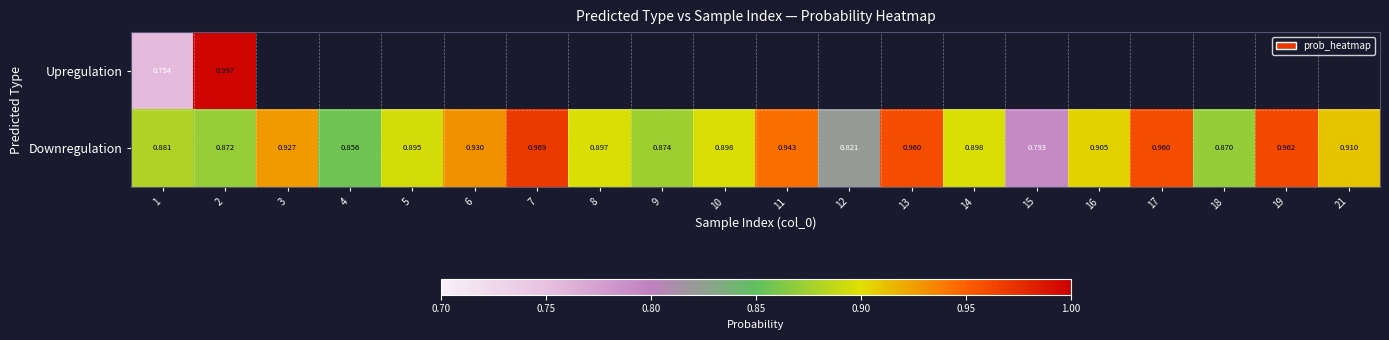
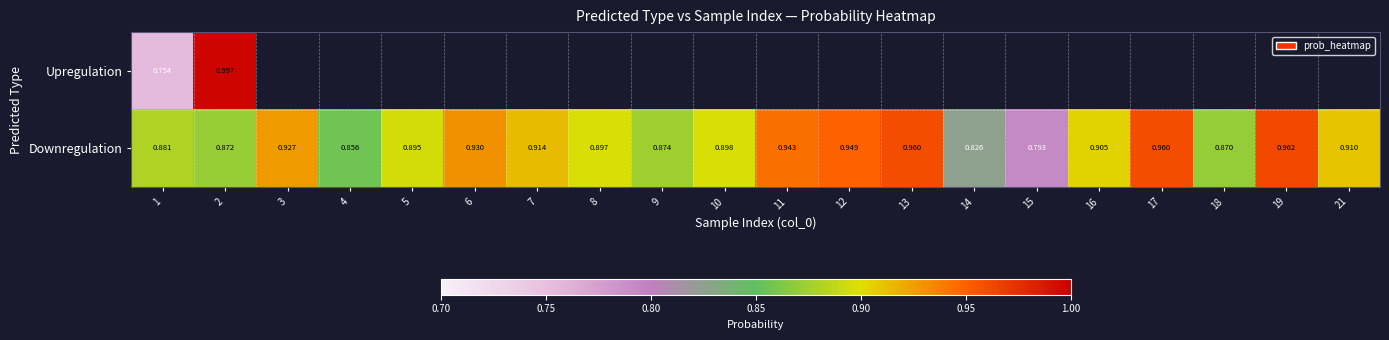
  {
    "Upregulation": {
      "1": 0.754,
      "2": 0.997
    },
    "Downregulation": {
      "1": 0.881,
      "2": 0.872,
      "3": 0.927,
      "4": 0.856,
      "5": 0.895,
      "6": 0.930,
-     "7": 0.969,
+     "7": 0.914,
      "8": 0.897,
      "9": 0.874,
      "10": 0.898,
      "11": 0.943,
-     "12": 0.821,
+     "12": 0.949,
      "13": 0.960,
-     "14": 0.898,
+     "14": 0.826,
      "15": 0.793,
      "16": 0.905,
      "17": 0.960,
      "18": 0.870,
      "19": 0.962,
      "21": 0.910
    }
  }
